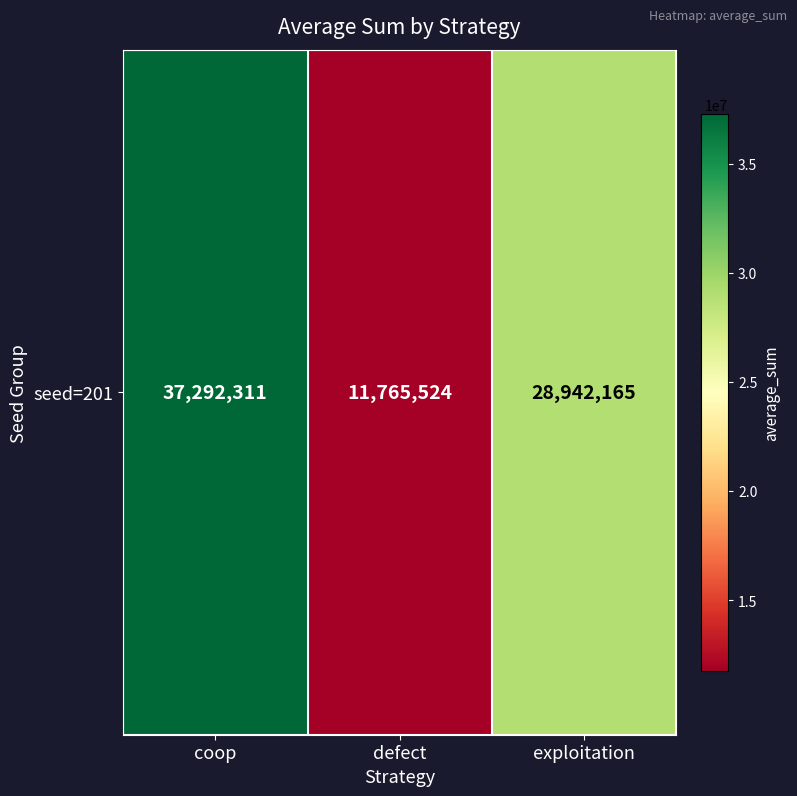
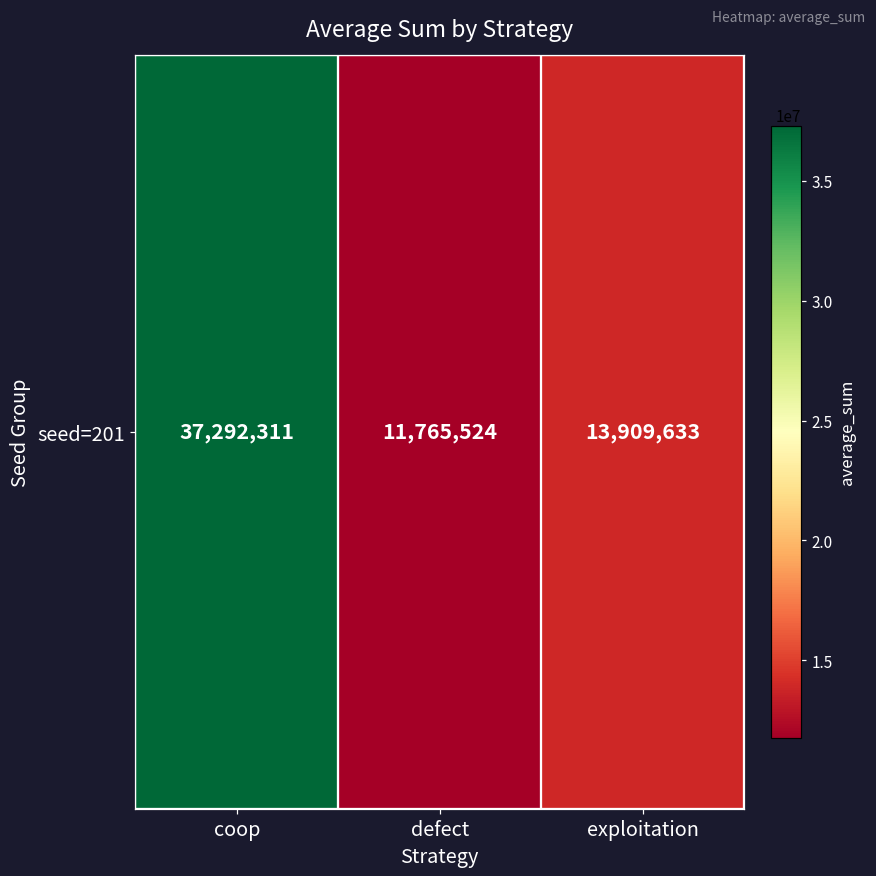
  {
    "seed=201": {
      "coop": "37,292,311",
      "defect": "11,765,524",
-     "exploitation": "28,942,165"
+     "exploitation": "13,909,633"
    }
  }
